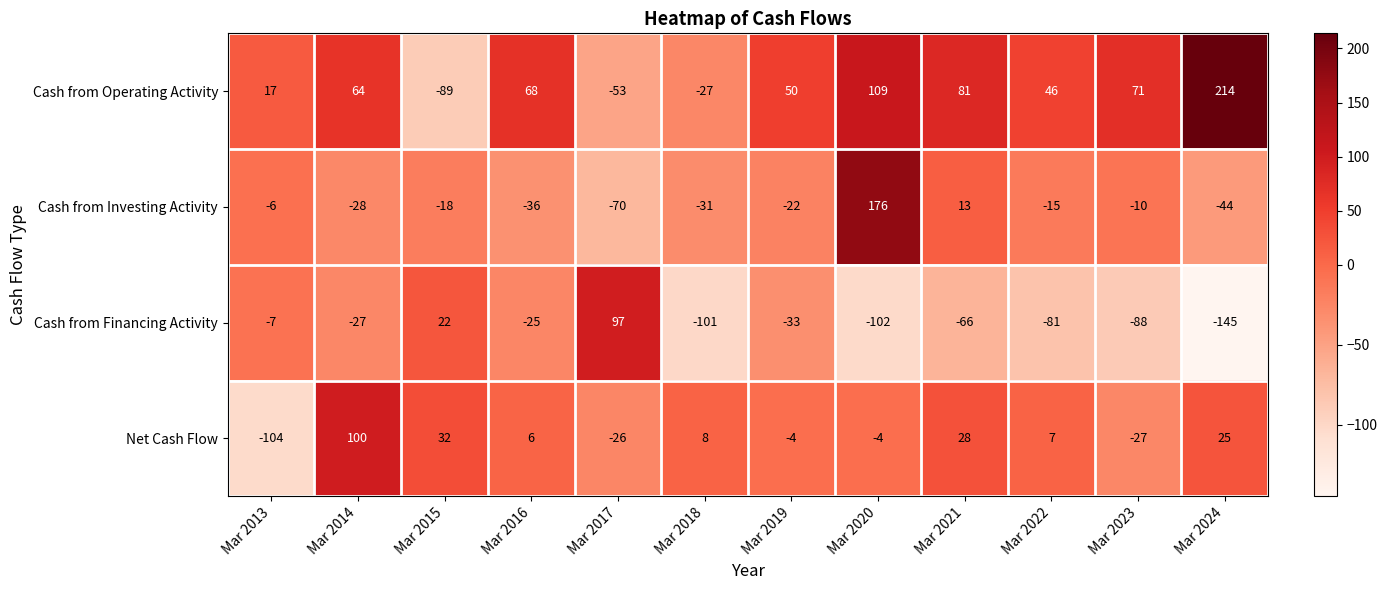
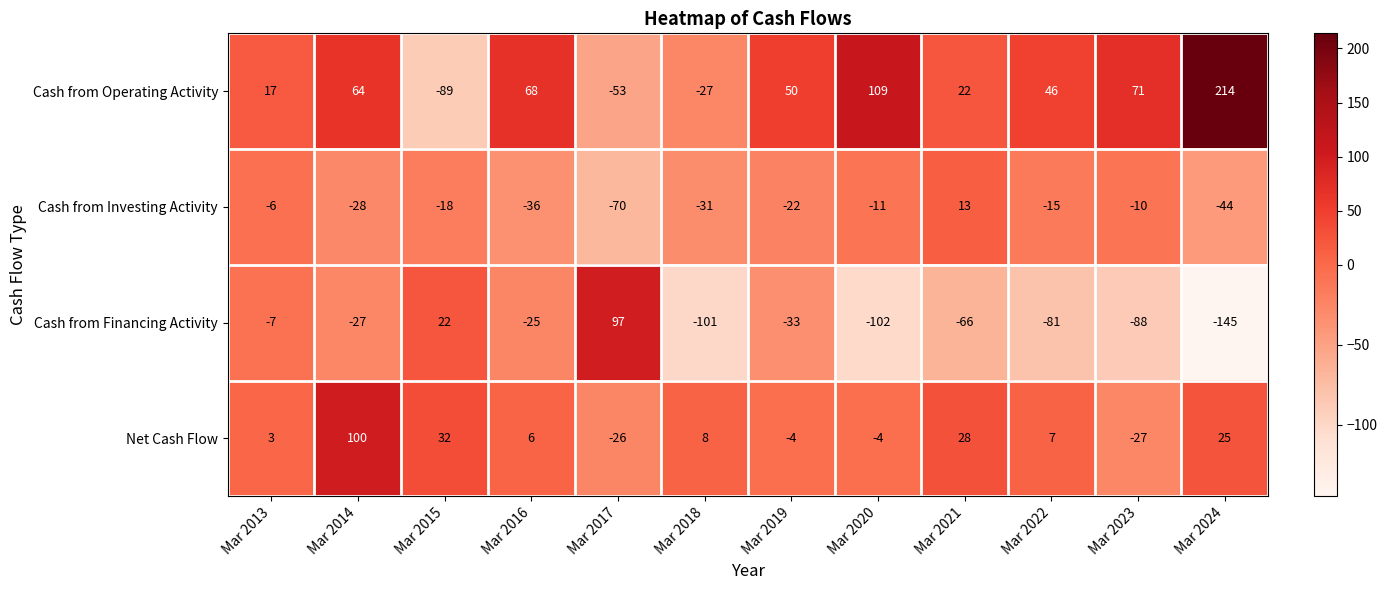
  {
    "Cash from Operating Activity": {
      "Mar 2013": 17,
      "Mar 2014": 64,
      "Mar 2015": -89,
      "Mar 2016": 68,
      "Mar 2017": -53,
      "Mar 2018": -27,
      "Mar 2019": 50,
      "Mar 2020": 109,
-     "Mar 2021": 81,
+     "Mar 2021": 22,
      "Mar 2022": 46,
      "Mar 2023": 71,
      "Mar 2024": 214
    },
    "Cash from Investing Activity": {
      "Mar 2013": -6,
      "Mar 2014": -28,
      "Mar 2015": -18,
      "Mar 2016": -36,
      "Mar 2017": -70,
      "Mar 2018": -31,
      "Mar 2019": -22,
-     "Mar 2020": 176,
+     "Mar 2020": -11,
      "Mar 2021": 13,
      "Mar 2022": -15,
      "Mar 2023": -10,
      "Mar 2024": -44
    },
    "Cash from Financing Activity": {
      "Mar 2013": -7,
      "Mar 2014": -27,
      "Mar 2015": 22,
      "Mar 2016": -25,
      "Mar 2017": 97,
      "Mar 2018": -101,
      "Mar 2019": -33,
      "Mar 2020": -102,
      "Mar 2021": -66,
      "Mar 2022": -81,
      "Mar 2023": -88,
      "Mar 2024": -145
    },
    "Net Cash Flow": {
-     "Mar 2013": -104,
+     "Mar 2013": 3,
      "Mar 2014": 100,
      "Mar 2015": 32,
      "Mar 2016": 6,
      "Mar 2017": -26,
      "Mar 2018": 8,
      "Mar 2019": -4,
      "Mar 2020": -4,
      "Mar 2021": 28,
      "Mar 2022": 7,
      "Mar 2023": -27,
      "Mar 2024": 25
    }
  }
